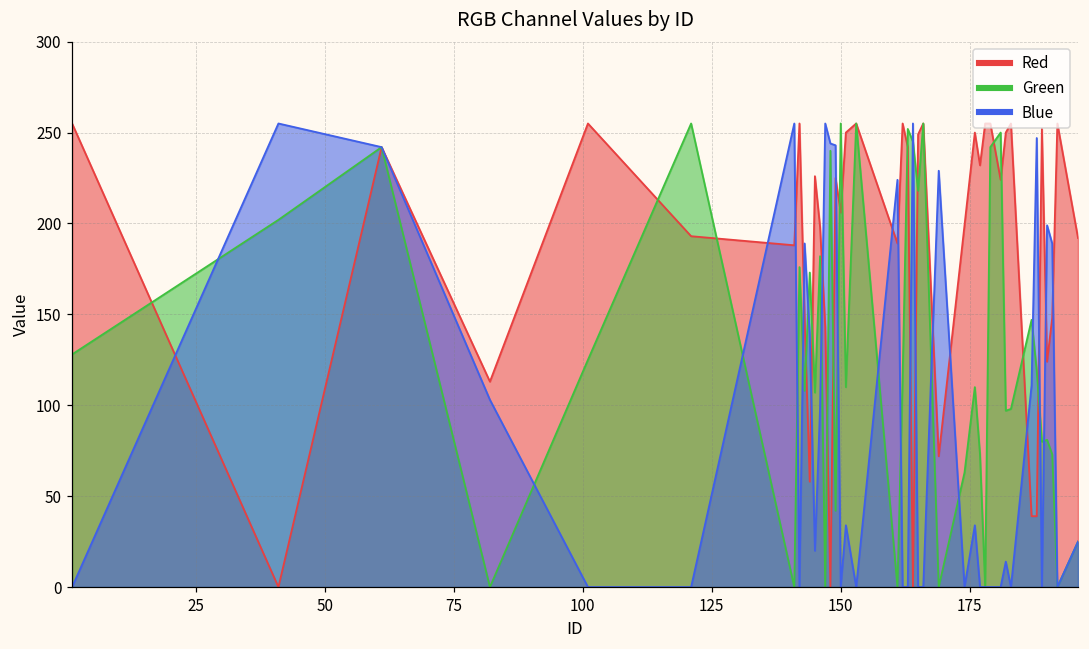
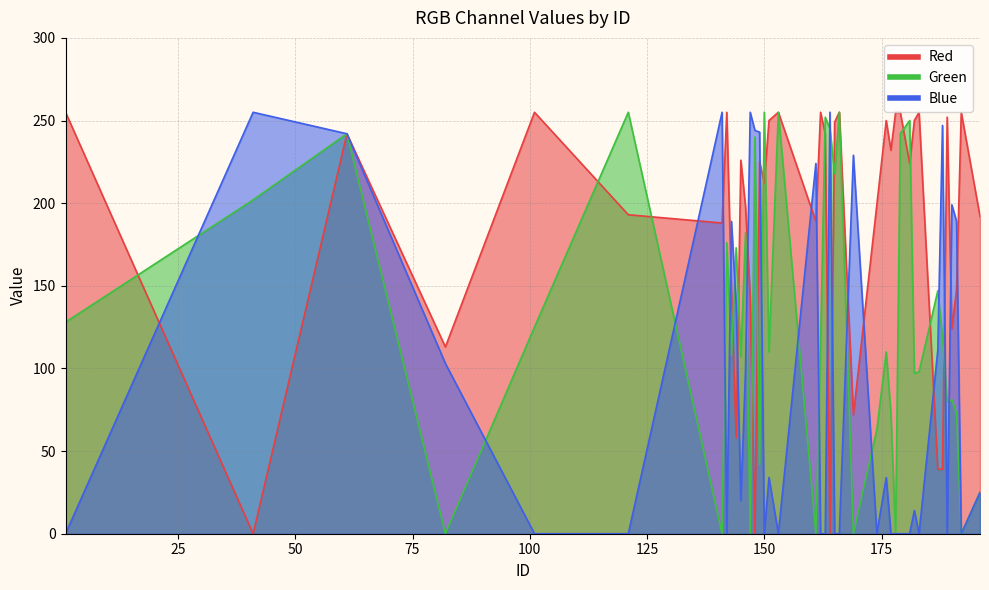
  {
    "Red": {
-     "150": 206
+     "150": 212
    },
    "Green": {
      "150": 255
    },
    "Blue": {
      "150": 0
    }
  }
